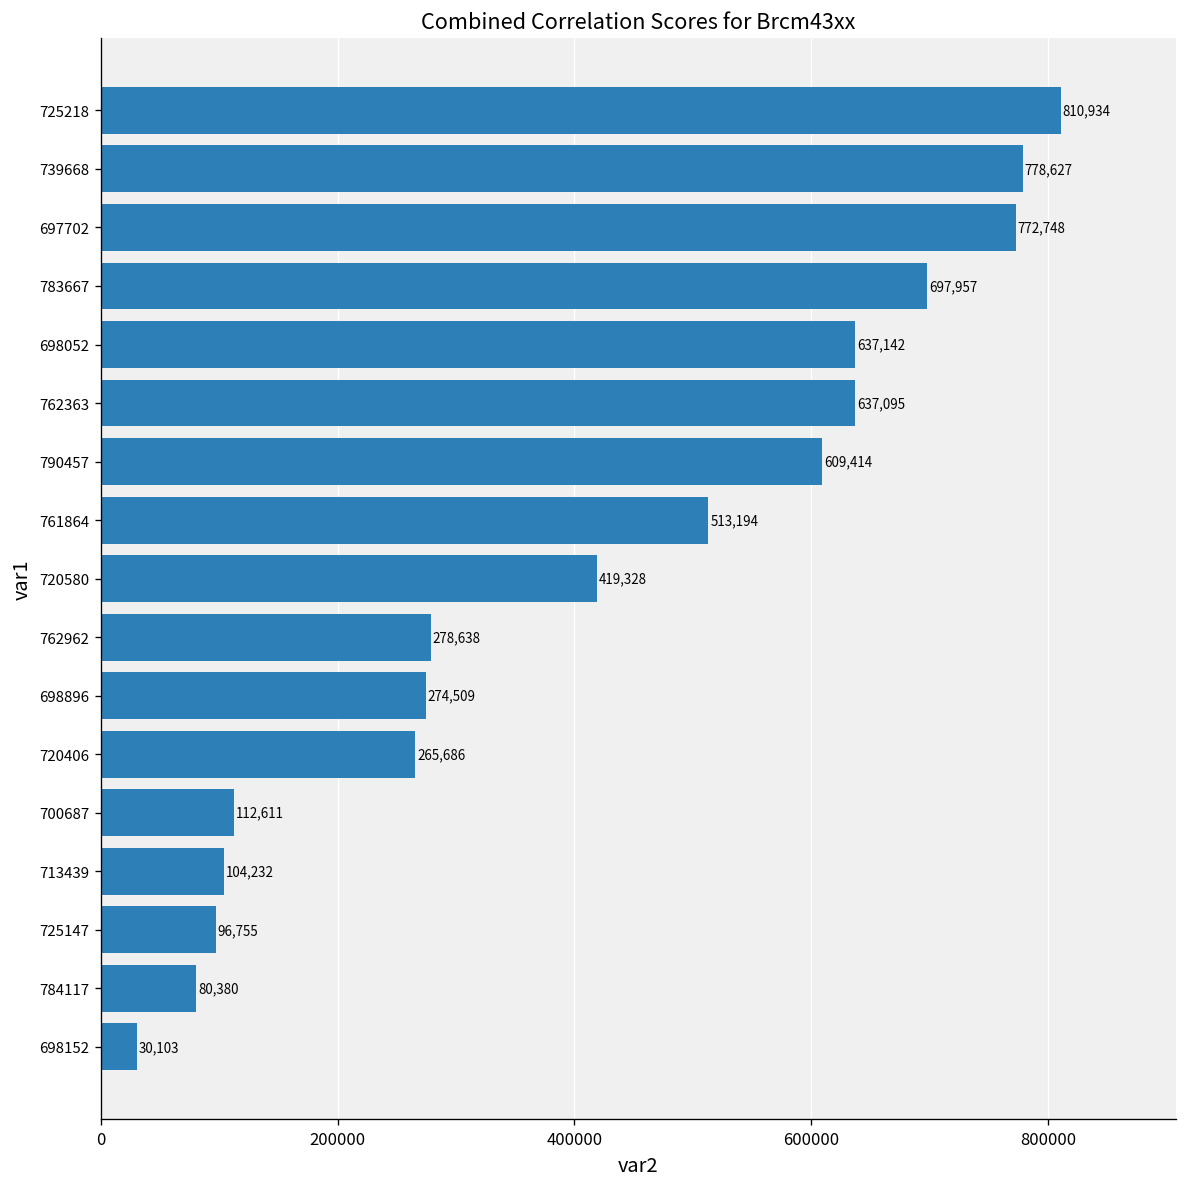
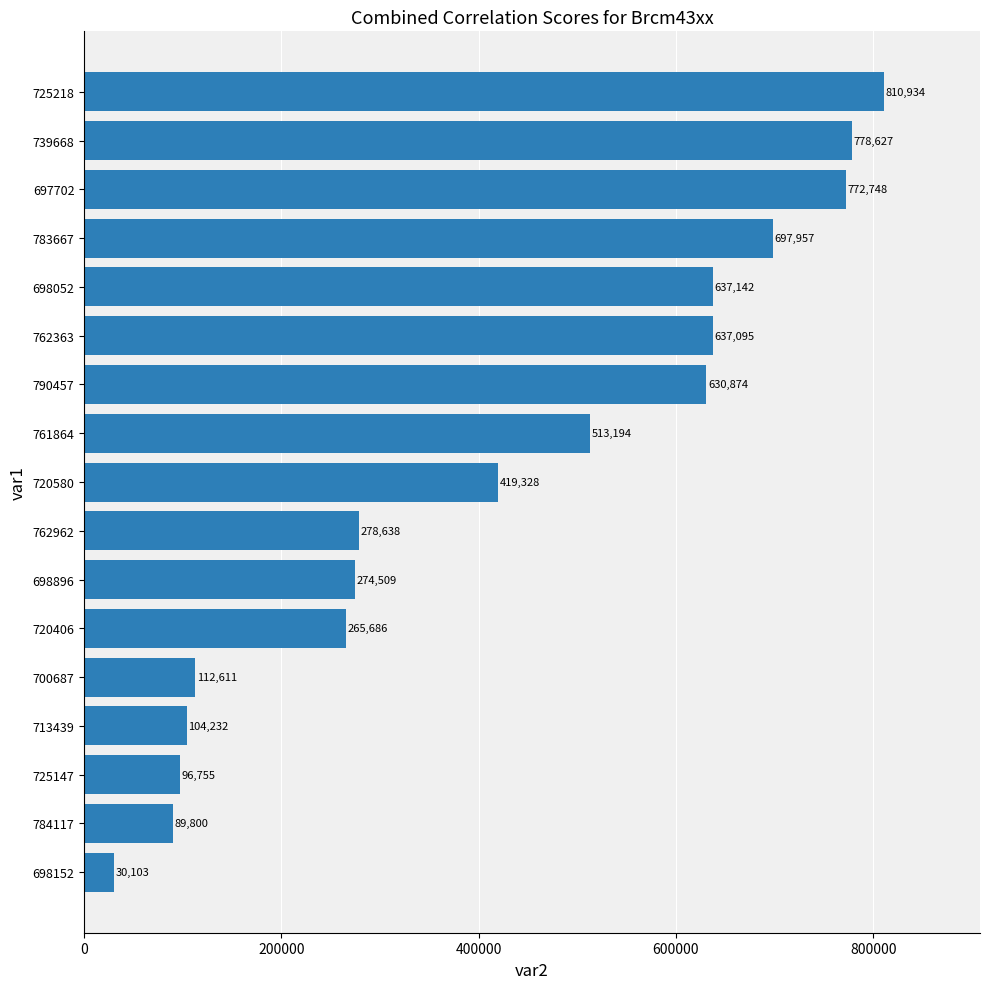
  {
    "725218": "810,934",
    "739668": "778,627",
    "697702": "772,748",
    "783667": "697,957",
    "698052": "637,142",
    "762363": "637,095",
-   "790457": "609,414",
+   "790457": "630,874",
    "761864": "513,194",
    "720580": "419,328",
    "762962": "278,638",
    "698896": "274,509",
    "720406": "265,686",
    "700687": "112,611",
    "713439": "104,232",
    "725147": "96,755",
-   "784117": "80,380",
+   "784117": "89,800",
    "698152": "30,103"
  }
